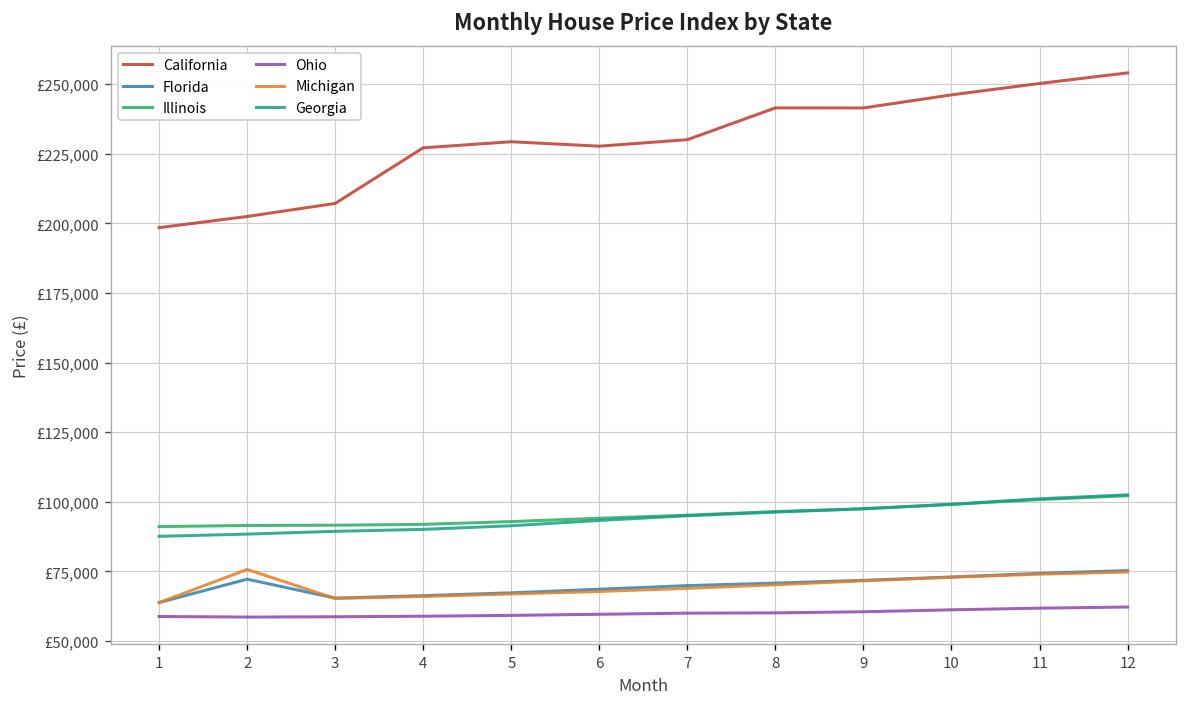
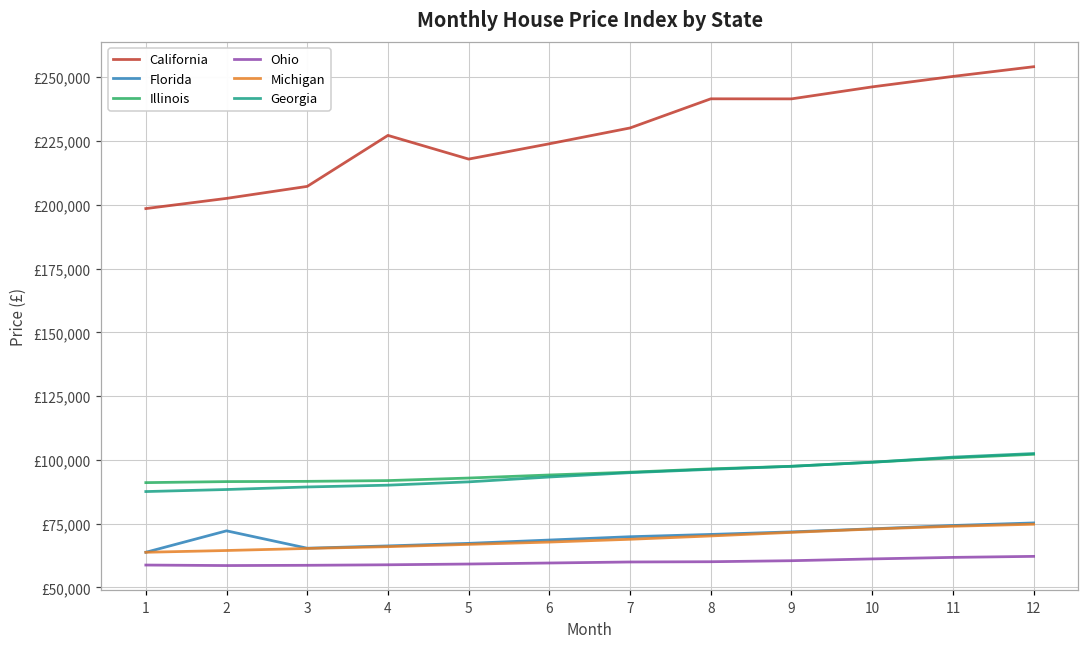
  {
    "California": {
      "1": "£199,000",
      "2": "£203,000",
      "3": "£207,000",
      "4": "£227,000",
-     "5": "£229,000",
-     "6": "£228,000",
+     "5": "£218,000",
+     "6": "£224,000",
      "7": "£230,000",
      "8": "£242,000",
      "9": "£242,000",
      "10": "£246,000",
      "11": "£250,000",
      "12": "£254,000"
    },
    "Florida": {
      "2": "£72,000"
    },
    "Ohio": {
      "1": "£59,000",
      "2": "£59,000",
      "3": "£59,000",
      "4": "£59,000",
      "5": "£59,000",
      "6": "£60,000",
      "7": "£60,000",
      "8": "£60,000",
      "9": "£61,000",
      "10": "£61,000",
      "11": "£62,000",
      "12": "£62,000"
    },
    "Michigan": {
-     "2": "£76,000"
+     "2": "£65,000"
    }
  }
